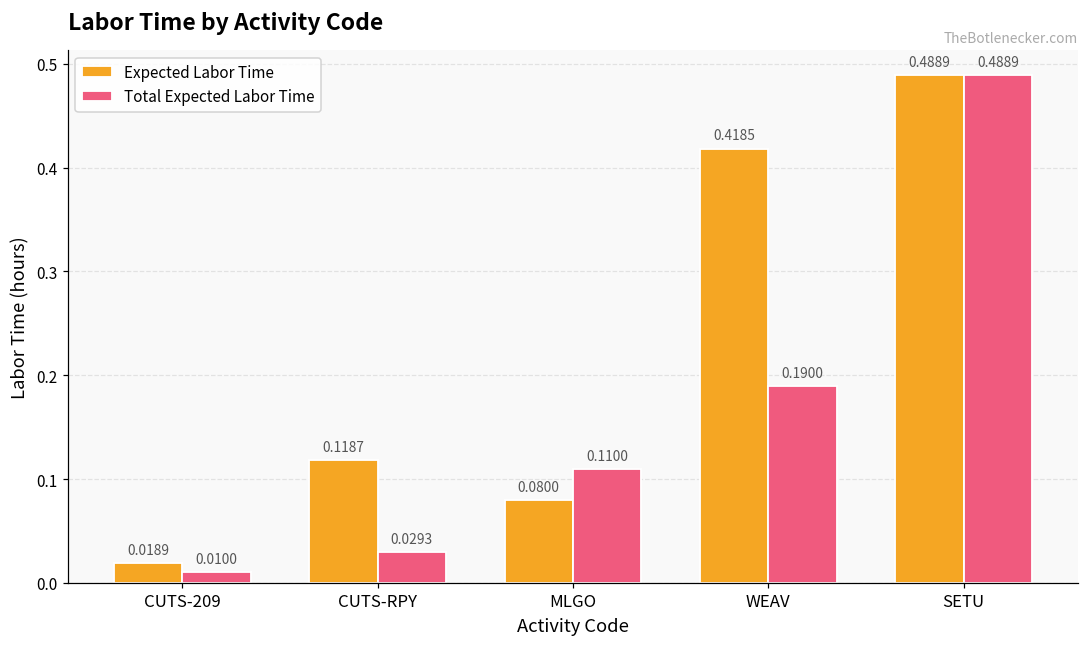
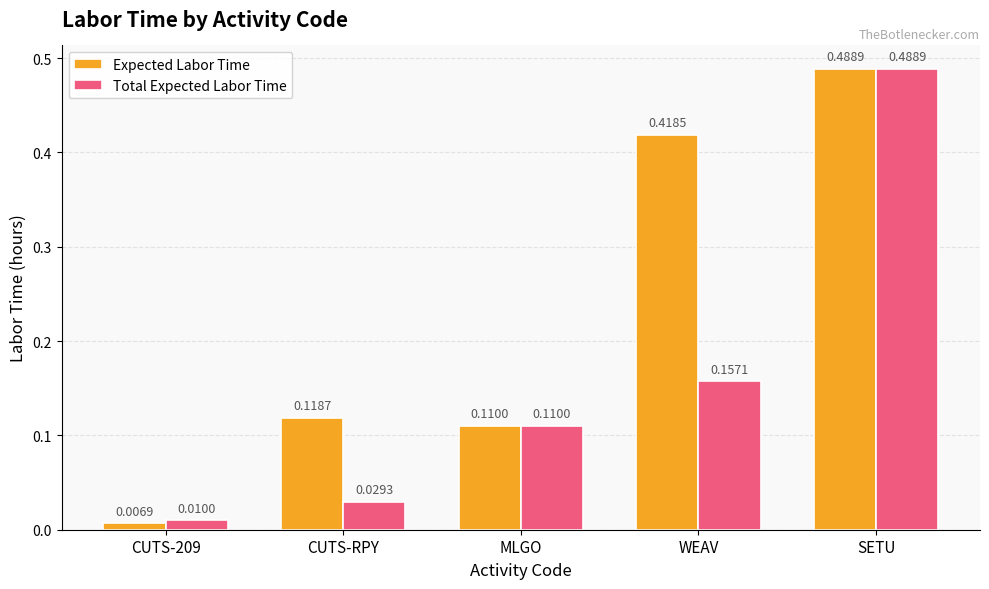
  {
    "Expected Labor Time": {
-     "CUTS-209": 0.0189,
+     "CUTS-209": 0.0069,
      "CUTS-RPY": 0.1187,
-     "MLGO": 0.0800,
+     "MLGO": 0.1100,
      "WEAV": 0.4185,
      "SETU": 0.4889
    },
    "Total Expected Labor Time": {
      "CUTS-209": 0.0100,
      "CUTS-RPY": 0.0293,
      "MLGO": 0.1100,
-     "WEAV": 0.1900,
+     "WEAV": 0.1571,
      "SETU": 0.4889
    }
  }
